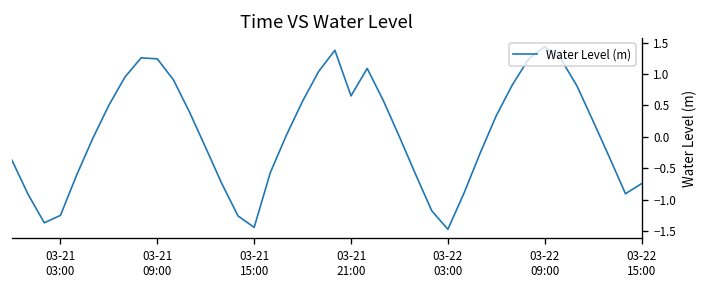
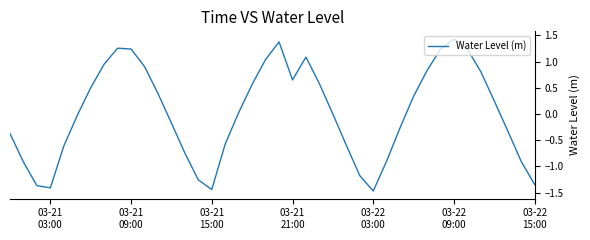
  {
-   "03-21 03:00": -1.3,
+   "03-21 03:00": -1.4,
    "03-21 09:00": 1.2,
    "03-21 15:00": -1.4,
    "03-21 21:00": 0.7,
    "03-22 03:00": -1.5,
-   "03-22 15:00": -0.7
+   "03-22 15:00": -1.3
  }
